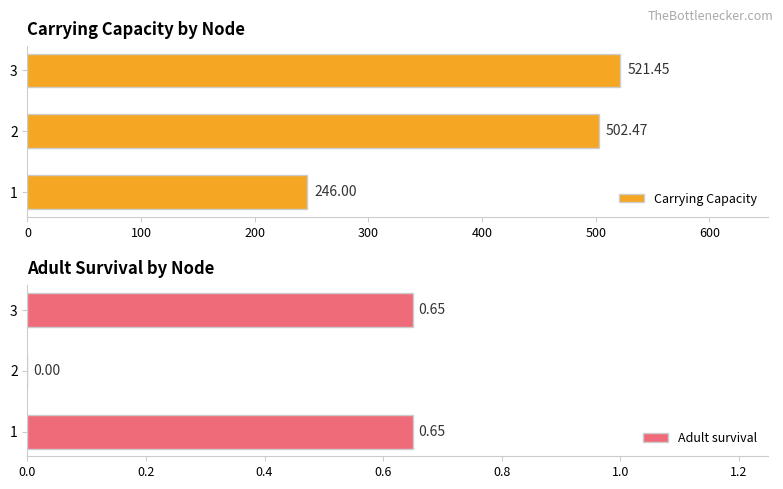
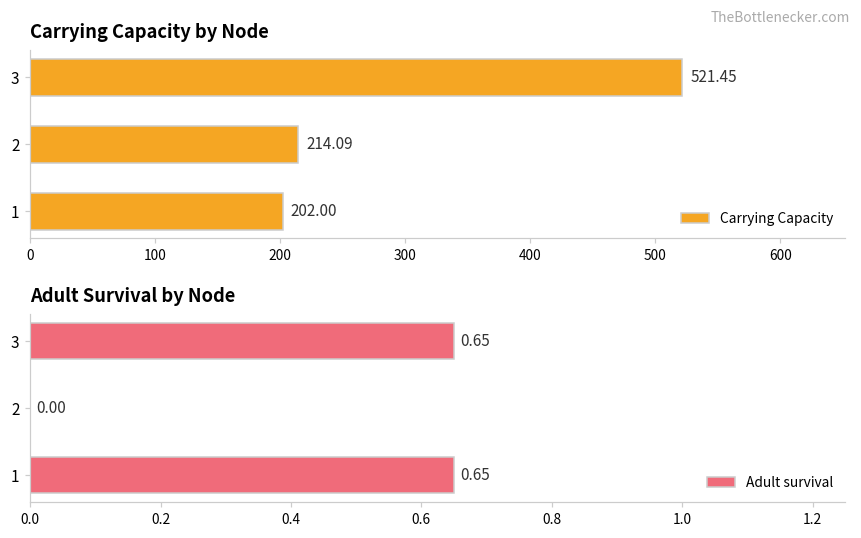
  {
    "Carrying Capacity by Node": {
      "3": 521.45,
-     "2": 502.47,
-     "1": 246.00
+     "2": 214.09,
+     "1": 202.00
    },
    "Adult Survival by Node": {
      "3": 0.65,
      "2": 0.00,
      "1": 0.65
    }
  }
